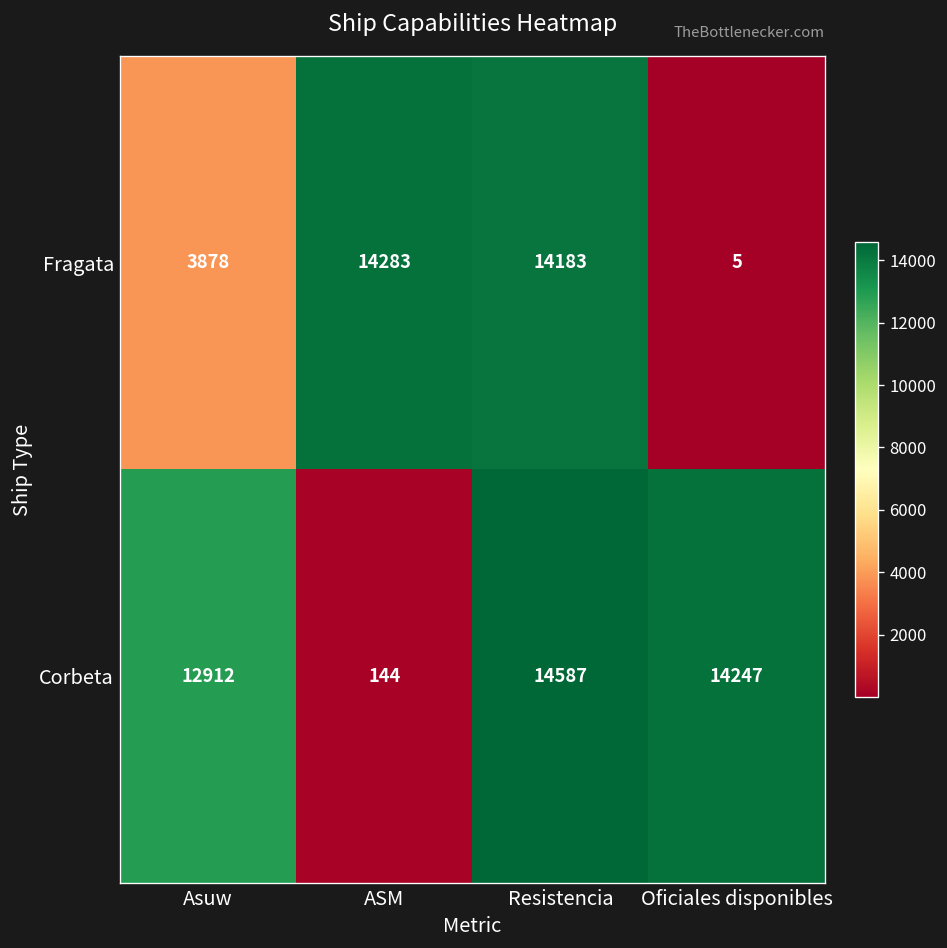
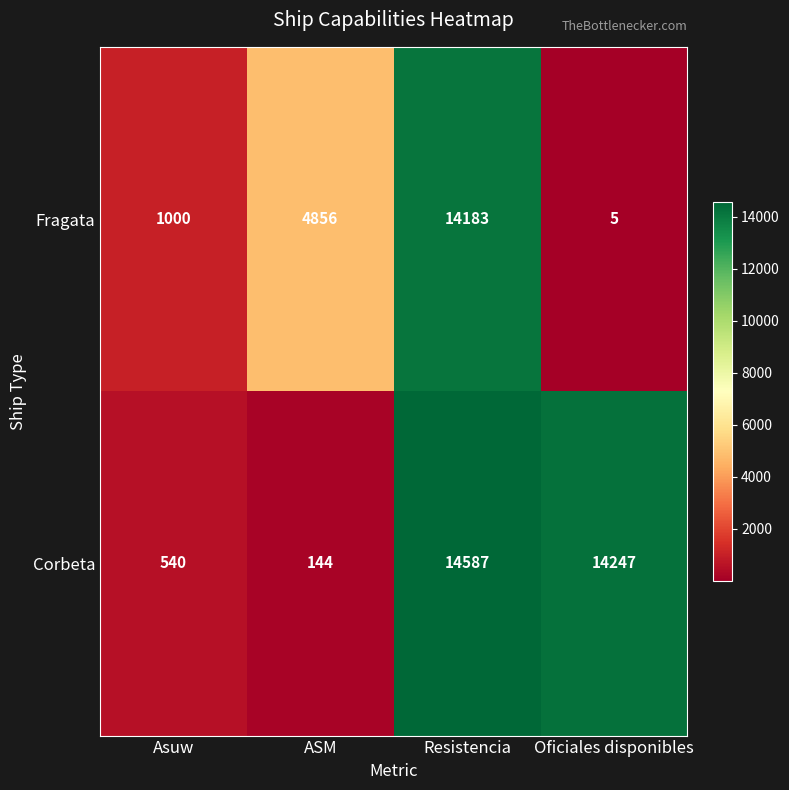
  {
    "Fragata": {
-     "Asuw": 3878,
-     "ASM": 14283,
+     "Asuw": 1000,
+     "ASM": 4856,
      "Resistencia": 14183,
      "Oficiales disponibles": 5
    },
    "Corbeta": {
-     "Asuw": 12912,
+     "Asuw": 540,
      "ASM": 144,
      "Resistencia": 14587,
      "Oficiales disponibles": 14247
    }
  }
